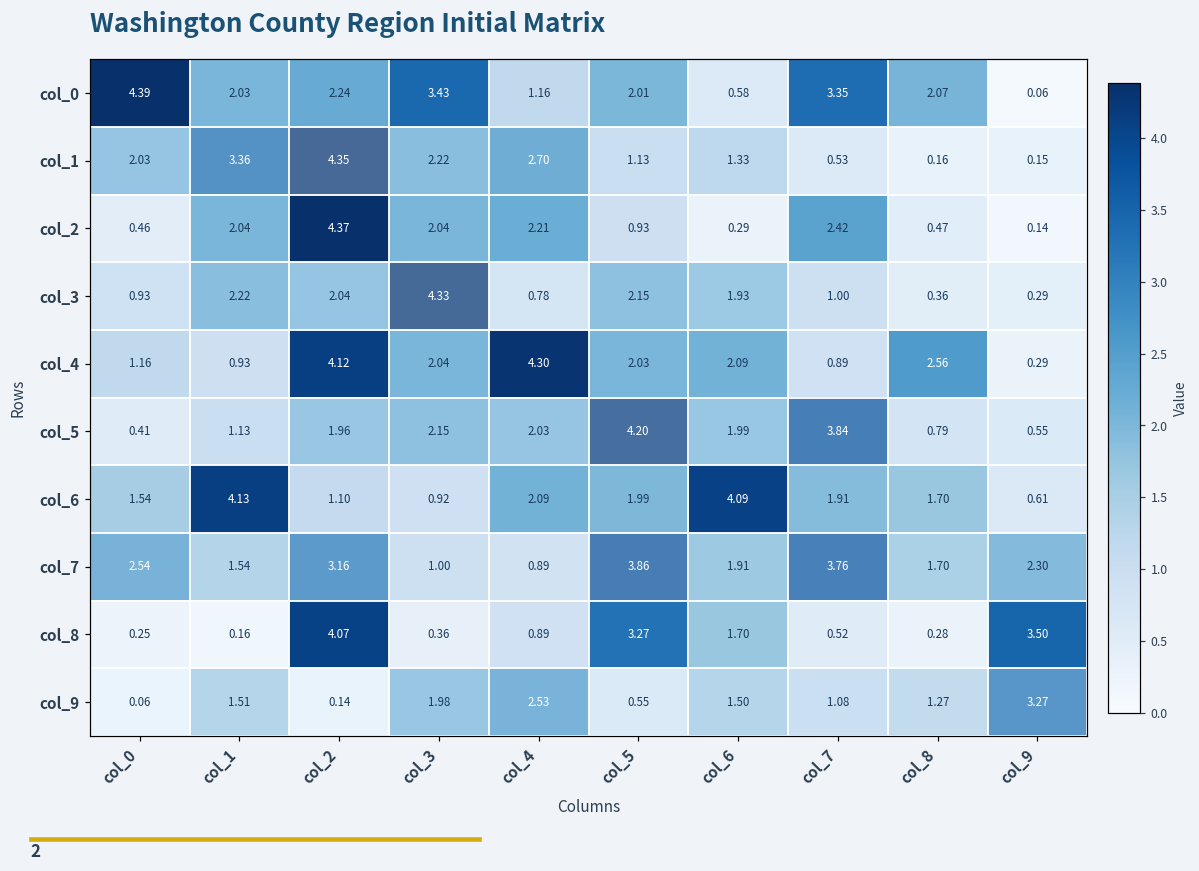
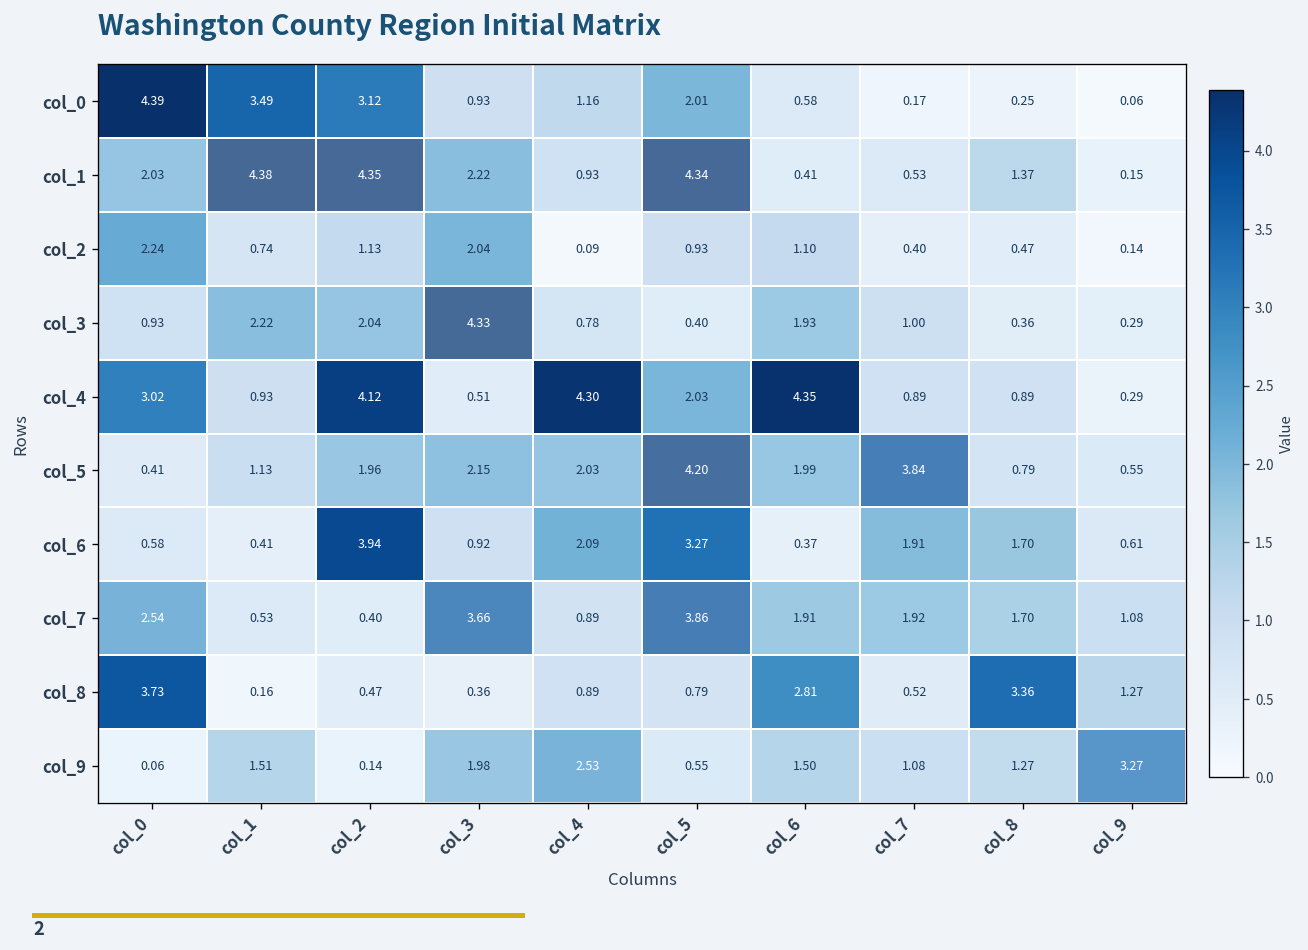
  {
    "col_0": {
      "col_0": 4.39,
-     "col_1": 2.03,
-     "col_2": 2.24,
-     "col_3": 3.43,
+     "col_1": 3.49,
+     "col_2": 3.12,
+     "col_3": 0.93,
      "col_4": 1.16,
      "col_5": 2.01,
      "col_6": 0.58,
-     "col_7": 3.35,
-     "col_8": 2.07,
+     "col_7": 0.17,
+     "col_8": 0.25,
      "col_9": 0.06
    },
    "col_1": {
      "col_0": 2.03,
-     "col_1": 3.36,
+     "col_1": 4.38,
      "col_2": 4.35,
      "col_3": 2.22,
-     "col_4": 2.70,
-     "col_5": 1.13,
-     "col_6": 1.33,
+     "col_4": 0.93,
+     "col_5": 4.34,
+     "col_6": 0.41,
      "col_7": 0.53,
-     "col_8": 0.16,
+     "col_8": 1.37,
      "col_9": 0.15
    },
    "col_2": {
-     "col_0": 0.46,
-     "col_1": 2.04,
-     "col_2": 4.37,
+     "col_0": 2.24,
+     "col_1": 0.74,
+     "col_2": 1.13,
      "col_3": 2.04,
-     "col_4": 2.21,
+     "col_4": 0.09,
      "col_5": 0.93,
-     "col_6": 0.29,
-     "col_7": 2.42,
+     "col_6": 1.10,
+     "col_7": 0.40,
      "col_8": 0.47,
      "col_9": 0.14
    },
    "col_3": {
      "col_0": 0.93,
      "col_1": 2.22,
      "col_2": 2.04,
      "col_3": 4.33,
      "col_4": 0.78,
-     "col_5": 2.15,
+     "col_5": 0.40,
      "col_6": 1.93,
      "col_7": 1.00,
      "col_8": 0.36,
      "col_9": 0.29
    },
    "col_4": {
-     "col_0": 1.16,
+     "col_0": 3.02,
      "col_1": 0.93,
      "col_2": 4.12,
-     "col_3": 2.04,
+     "col_3": 0.51,
      "col_4": 4.30,
      "col_5": 2.03,
-     "col_6": 2.09,
+     "col_6": 4.35,
      "col_7": 0.89,
-     "col_8": 2.56,
+     "col_8": 0.89,
      "col_9": 0.29
    },
    "col_5": {
      "col_0": 0.41,
      "col_1": 1.13,
      "col_2": 1.96,
      "col_3": 2.15,
      "col_4": 2.03,
      "col_5": 4.20,
      "col_6": 1.99,
      "col_7": 3.84,
      "col_8": 0.79,
      "col_9": 0.55
    },
    "col_6": {
-     "col_0": 1.54,
-     "col_1": 4.13,
-     "col_2": 1.10,
+     "col_0": 0.58,
+     "col_1": 0.41,
+     "col_2": 3.94,
      "col_3": 0.92,
      "col_4": 2.09,
-     "col_5": 1.99,
-     "col_6": 4.09,
+     "col_5": 3.27,
+     "col_6": 0.37,
      "col_7": 1.91,
      "col_8": 1.70,
      "col_9": 0.61
    },
    "col_7": {
      "col_0": 2.54,
-     "col_1": 1.54,
-     "col_2": 3.16,
-     "col_3": 1.00,
+     "col_1": 0.53,
+     "col_2": 0.40,
+     "col_3": 3.66,
      "col_4": 0.89,
      "col_5": 3.86,
      "col_6": 1.91,
-     "col_7": 3.76,
+     "col_7": 1.92,
      "col_8": 1.70,
-     "col_9": 2.30
+     "col_9": 1.08
    },
    "col_8": {
-     "col_0": 0.25,
+     "col_0": 3.73,
      "col_1": 0.16,
-     "col_2": 4.07,
+     "col_2": 0.47,
      "col_3": 0.36,
      "col_4": 0.89,
-     "col_5": 3.27,
-     "col_6": 1.70,
+     "col_5": 0.79,
+     "col_6": 2.81,
      "col_7": 0.52,
-     "col_8": 0.28,
-     "col_9": 3.50
+     "col_8": 3.36,
+     "col_9": 1.27
    },
    "col_9": {
      "col_0": 0.06,
      "col_1": 1.51,
      "col_2": 0.14,
      "col_3": 1.98,
      "col_4": 2.53,
      "col_5": 0.55,
      "col_6": 1.50,
      "col_7": 1.08,
      "col_8": 1.27,
      "col_9": 3.27
    }
  }
